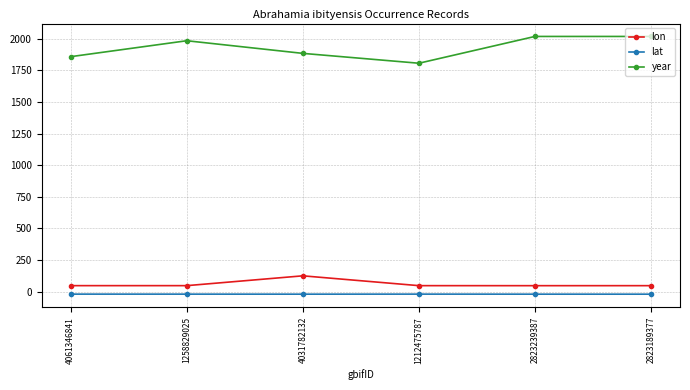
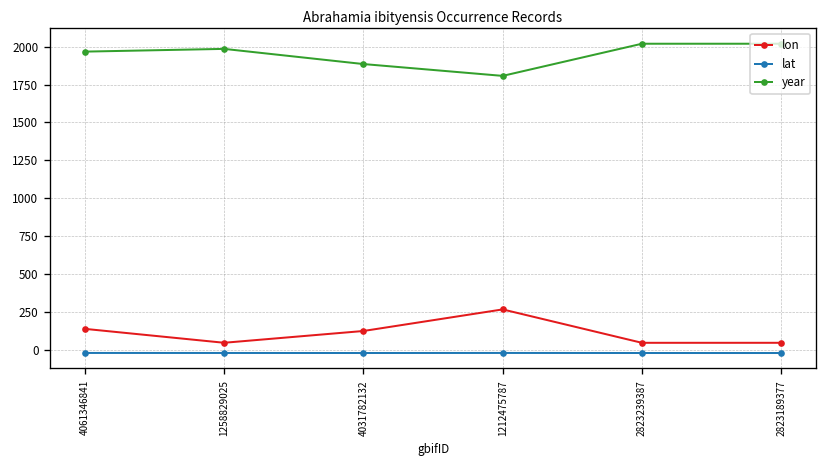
  {
    "lon": {
-     "4061346841": 50,
+     "4061346841": 140,
      "1258829025": 50,
      "4031782132": 120,
-     "1212475787": 50,
+     "1212475787": 270,
      "2823239387": 50,
      "2823189377": 50
    },
    "lat": {
      "4061346841": -20,
      "1258829025": -20,
      "4031782132": -20,
      "1212475787": -20,
      "2823239387": -20,
      "2823189377": -20
    },
    "year": {
-     "4061346841": 1860,
+     "4061346841": 1970,
      "1258829025": 1990,
      "4031782132": 1890,
      "1212475787": 1810,
      "2823239387": 2020
    }
  }
